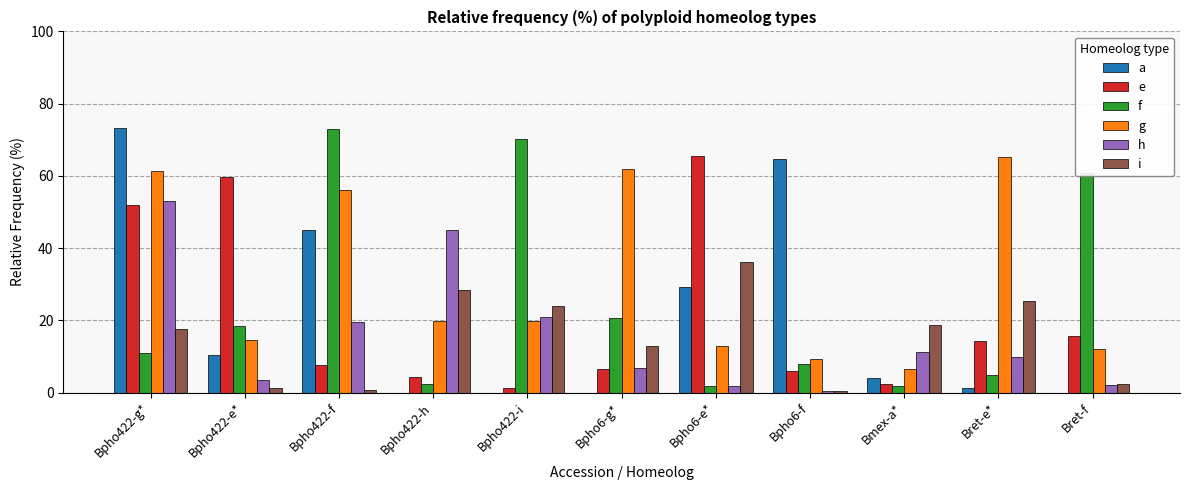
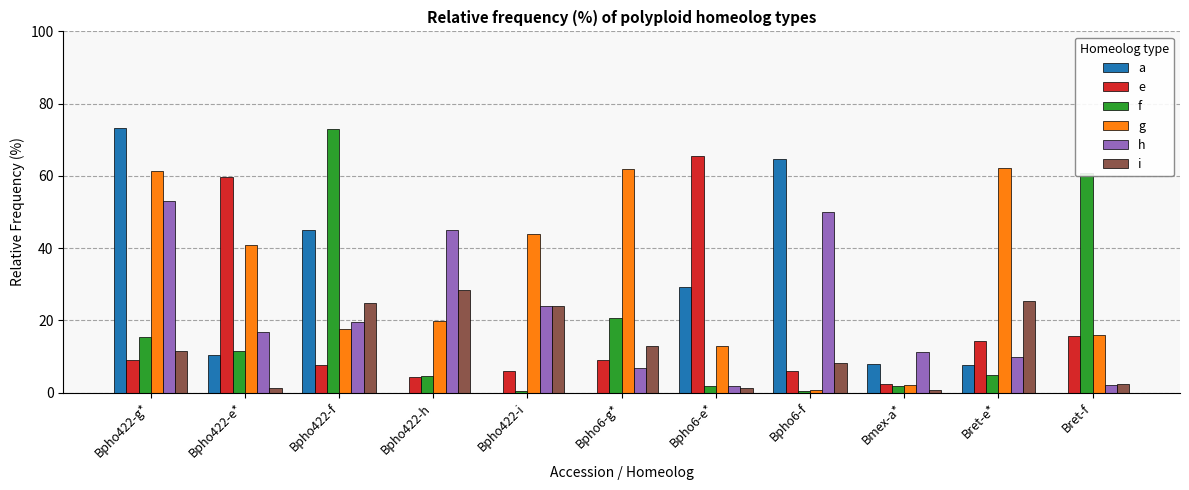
  {
    "a": {
      "Bpho422-g*": 73,
      "Bpho422-e*": 10,
      "Bpho422-f": 45,
      "Bpho422-h": 0,
      "Bpho422-i": 0,
      "Bpho6-g*": 0,
      "Bpho6-e*": 29,
      "Bpho6-f": 65,
-     "Bmex-a*": 4,
-     "Bret-e*": 1,
+     "Bmex-a*": 8,
+     "Bret-e*": 8,
      "Bret-f": 0
    },
    "e": {
-     "Bpho422-g*": 52,
+     "Bpho422-g*": 9,
      "Bpho422-e*": 60,
      "Bpho422-f": 8,
      "Bpho422-h": 4,
-     "Bpho422-i": 1,
-     "Bpho6-g*": 7,
+     "Bpho422-i": 6,
+     "Bpho6-g*": 9,
      "Bpho6-e*": 66,
      "Bpho6-f": 6,
      "Bmex-a*": 3,
      "Bret-e*": 14,
      "Bret-f": 16
    },
    "f": {
-     "Bpho422-g*": 11,
-     "Bpho422-e*": 19,
+     "Bpho422-g*": 16,
+     "Bpho422-e*": 11,
      "Bpho422-f": 73,
-     "Bpho422-h": 2,
-     "Bpho422-i": 70,
+     "Bpho422-h": 5,
+     "Bpho422-i": 1,
      "Bpho6-g*": 21,
      "Bpho6-e*": 2,
-     "Bpho6-f": 8,
+     "Bpho6-f": 1,
      "Bmex-a*": 2,
      "Bret-e*": 5
    },
    "g": {
      "Bpho422-g*": 61,
-     "Bpho422-e*": 15,
-     "Bpho422-f": 56,
+     "Bpho422-e*": 41,
+     "Bpho422-f": 18,
      "Bpho422-h": 20,
-     "Bpho422-i": 20,
+     "Bpho422-i": 44,
      "Bpho6-g*": 62,
      "Bpho6-e*": 13,
-     "Bpho6-f": 9,
-     "Bmex-a*": 6,
-     "Bret-e*": 65,
-     "Bret-f": 12
+     "Bpho6-f": 1,
+     "Bmex-a*": 2,
+     "Bret-e*": 62,
+     "Bret-f": 16
    },
    "h": {
      "Bpho422-g*": 53,
-     "Bpho422-e*": 3,
+     "Bpho422-e*": 17,
      "Bpho422-f": 20,
      "Bpho422-h": 45,
-     "Bpho422-i": 21,
+     "Bpho422-i": 24,
      "Bpho6-g*": 7,
      "Bpho6-e*": 2,
-     "Bpho6-f": 1,
+     "Bpho6-f": 50,
      "Bmex-a*": 11,
      "Bret-e*": 10,
      "Bret-f": 2
    },
    "i": {
-     "Bpho422-g*": 18,
+     "Bpho422-g*": 12,
      "Bpho422-e*": 1,
-     "Bpho422-f": 1,
+     "Bpho422-f": 25,
      "Bpho422-h": 28,
      "Bpho422-i": 24,
      "Bpho6-g*": 13,
-     "Bpho6-e*": 36,
-     "Bpho6-f": 0,
-     "Bmex-a*": 19,
+     "Bpho6-e*": 1,
+     "Bpho6-f": 8,
+     "Bmex-a*": 1,
      "Bret-e*": 25,
      "Bret-f": 2
    }
  }
